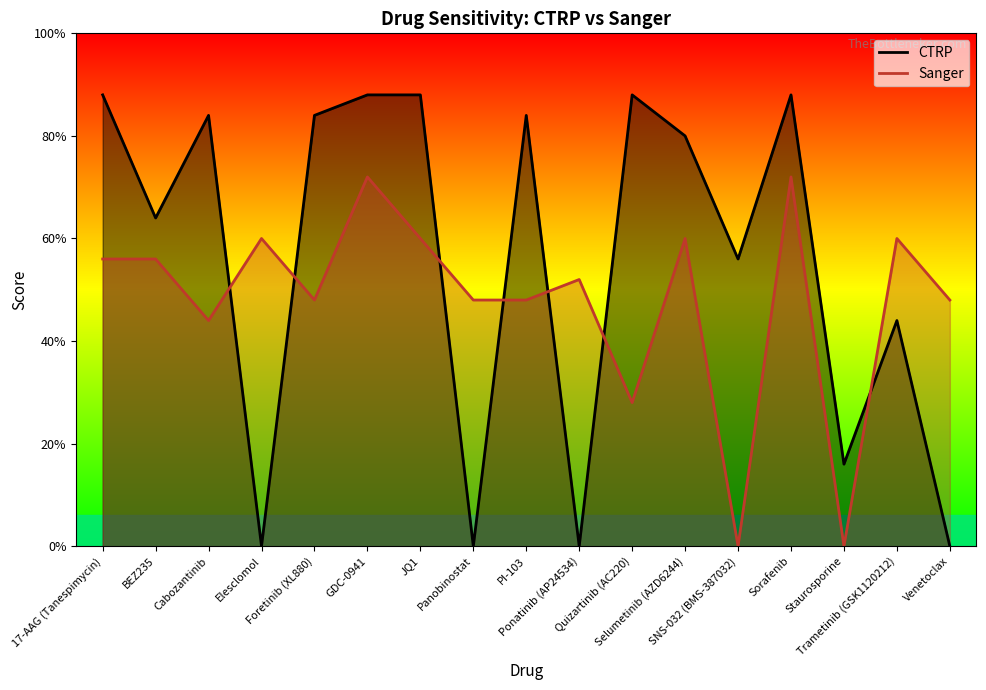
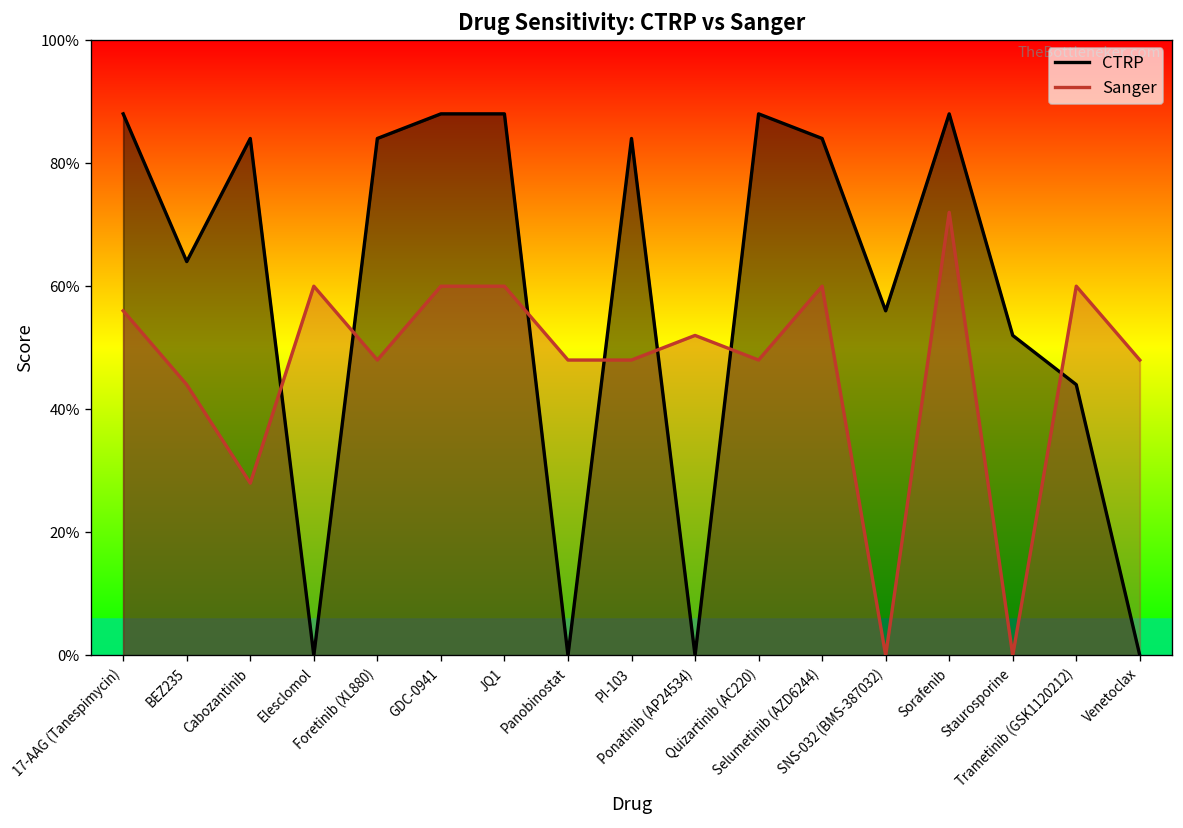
  {
    "CTRP": {
      "17-AAG (Tanespimycin)": "88%",
      "BEZ235": "64%",
      "Cabozantinib": "84%",
      "Foretinib (XL880)": "84%",
      "GDC-0941": "88%",
      "JQ1": "88%",
      "PI-103": "84%",
      "Quizartinib (AC220)": "88%",
-     "Selumetinib (AZD6244)": "80%",
+     "Selumetinib (AZD6244)": "84%",
      "SNS-032 (BMS-387032)": "56%",
      "Sorafenib": "88%",
-     "Staurosporine": "16%",
+     "Staurosporine": "52%",
      "Trametinib (GSK1120212)": "44%"
    },
    "Sanger": {
      "17-AAG (Tanespimycin)": "56%",
-     "BEZ235": "56%",
-     "Cabozantinib": "44%",
+     "BEZ235": "44%",
+     "Cabozantinib": "28%",
      "Elesclomol": "60%",
      "Foretinib (XL880)": "48%",
-     "GDC-0941": "72%",
+     "GDC-0941": "60%",
      "JQ1": "60%",
      "Panobinostat": "48%",
      "PI-103": "48%",
      "Ponatinib (AP24534)": "52%",
-     "Quizartinib (AC220)": "28%",
+     "Quizartinib (AC220)": "48%",
      "Selumetinib (AZD6244)": "60%",
      "Sorafenib": "72%",
      "Trametinib (GSK1120212)": "60%",
      "Venetoclax": "48%"
    }
  }
